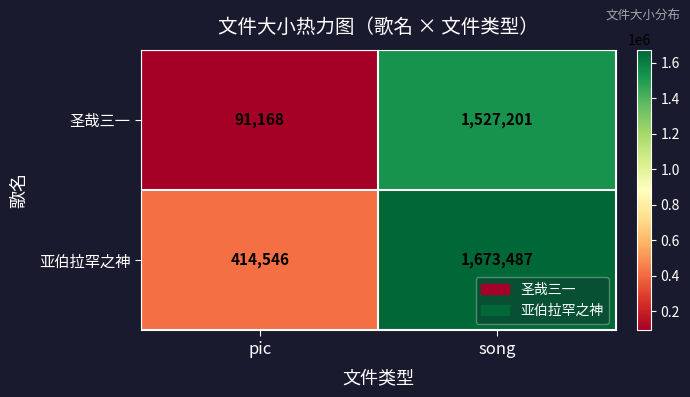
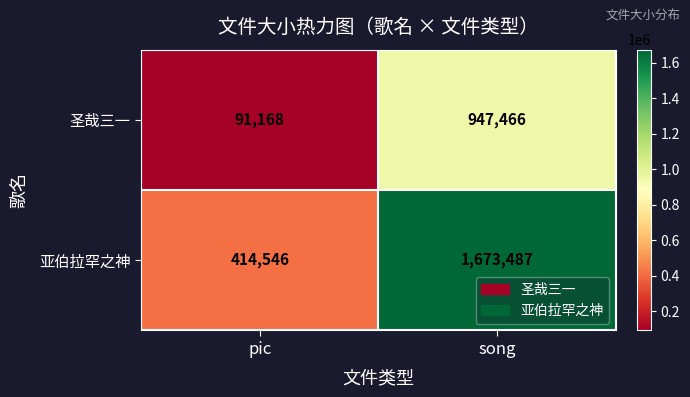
  {
    "圣哉三一": {
      "pic": "91,168",
-     "song": "1,527,201"
+     "song": "947,466"
    },
    "亚伯拉罕之神": {
      "pic": "414,546",
      "song": "1,673,487"
    }
  }
